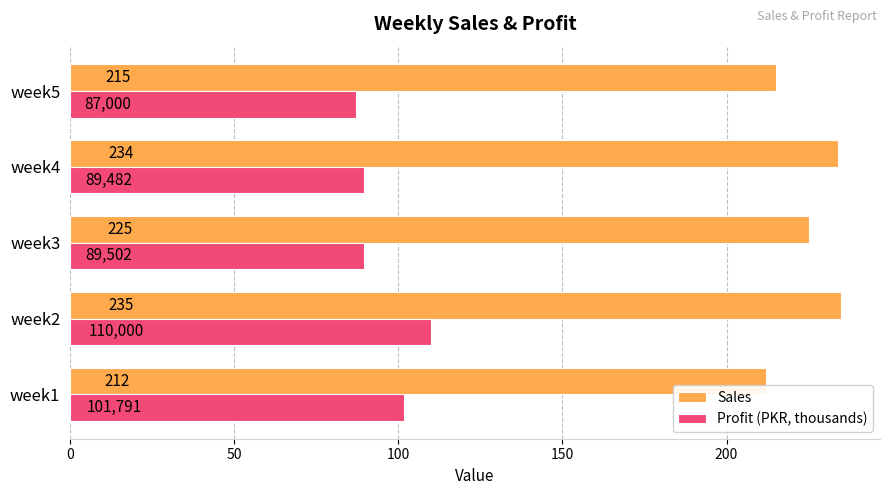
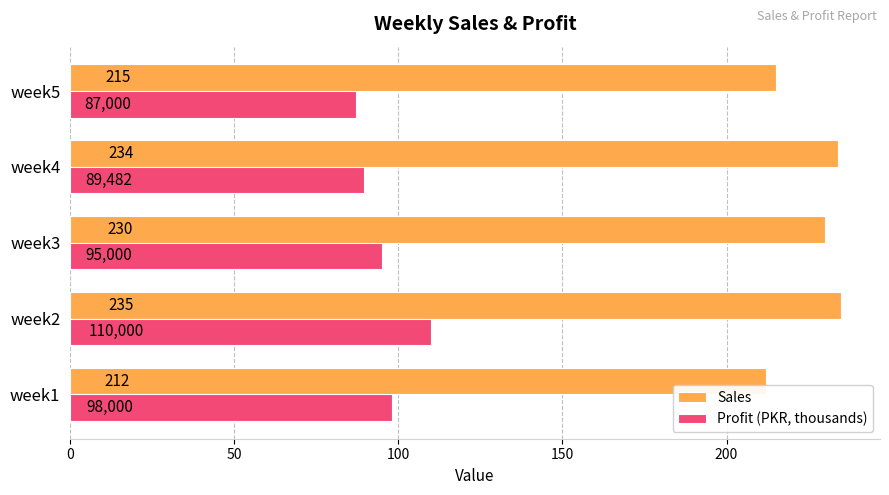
  {
    "Sales": {
      "week5": "215",
      "week4": "234",
-     "week3": "225",
+     "week3": "230",
      "week2": "235",
      "week1": "212"
    },
    "Profit (PKR, thousands)": {
-     "week3": "89,502",
-     "week1": "101,791"
+     "week3": "95,000",
+     "week1": "98,000"
    }
  }
